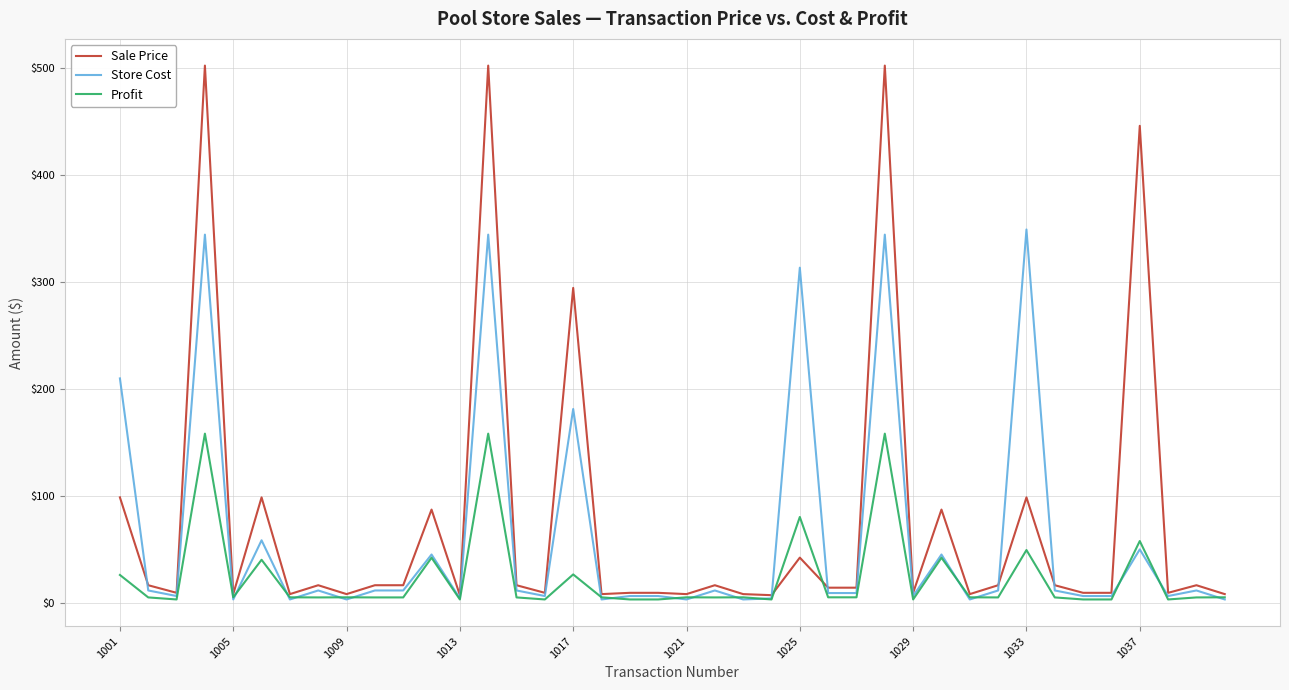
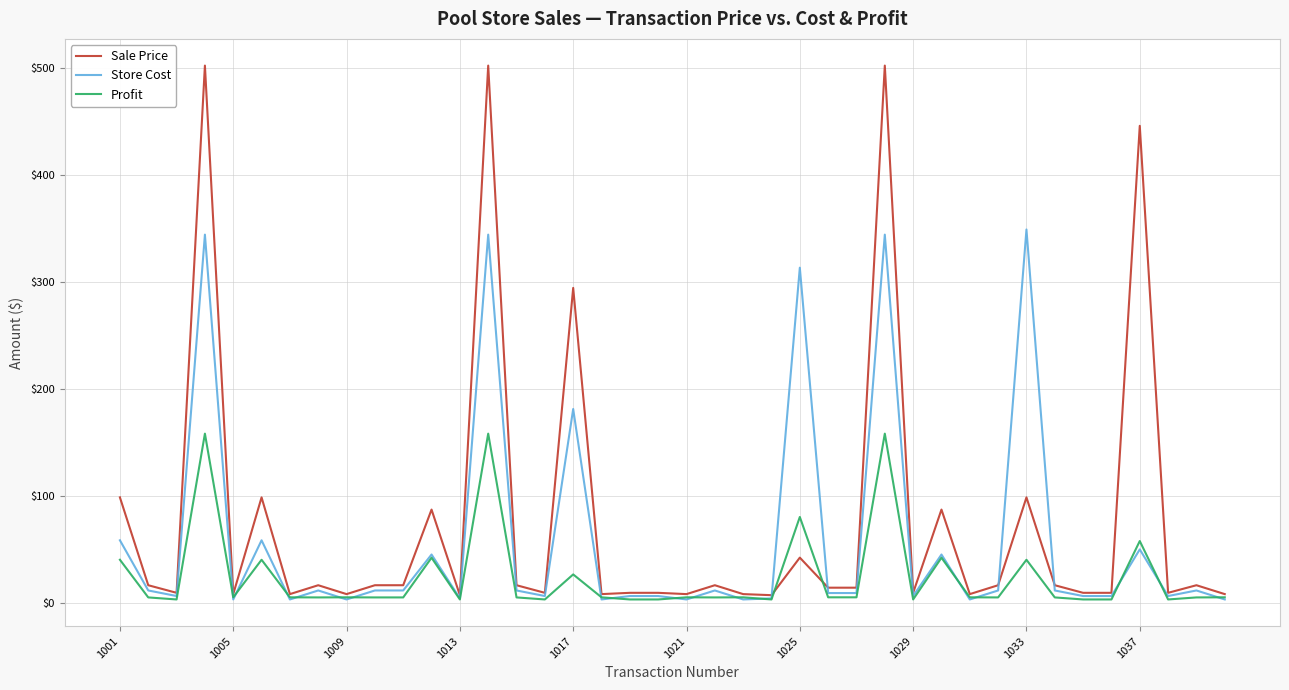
  {
    "Sale Price": {
      "1001": "$98",
      "1005": "$8",
      "1009": "$8",
      "1013": "$7",
      "1017": "$294",
      "1021": "$8",
      "1025": "$42",
      "1029": "$9",
      "1033": "$98",
      "1037": "$446"
    },
    "Store Cost": {
-     "1001": "$210",
+     "1001": "$58",
      "1017": "$181",
      "1025": "$313",
      "1029": "$6",
      "1033": "$349",
      "1037": "$50"
    },
    "Profit": {
-     "1001": "$26",
+     "1001": "$40",
      "1017": "$26",
      "1025": "$80",
      "1029": "$3",
-     "1033": "$49",
+     "1033": "$40",
      "1037": "$58"
    }
  }
